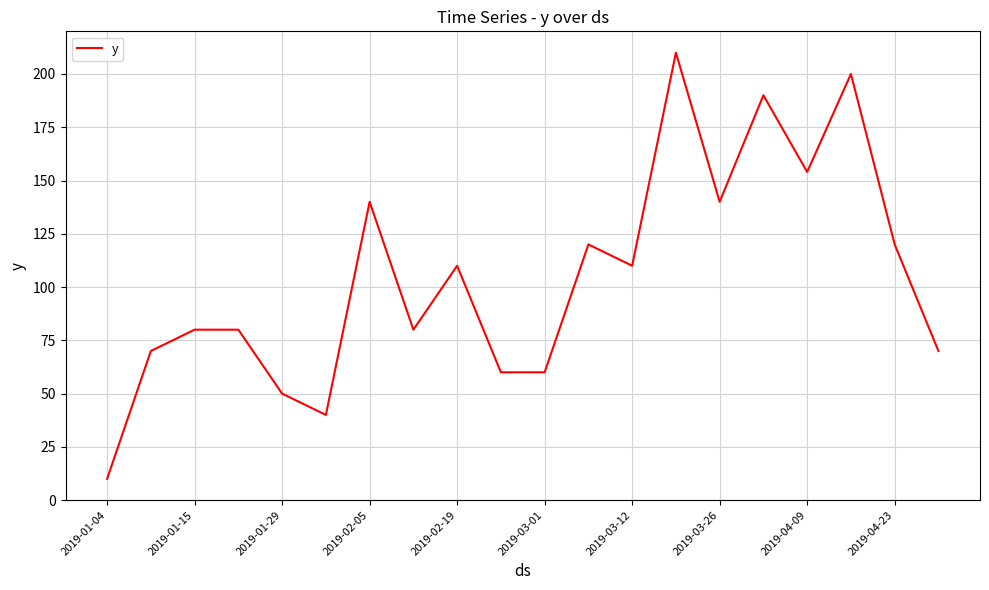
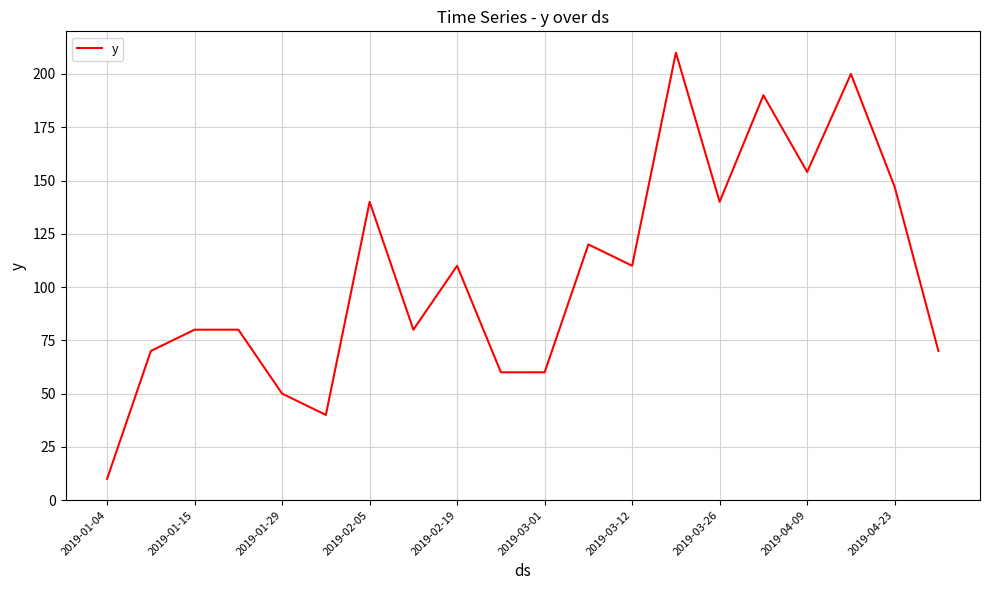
  {
    "2019-01-04": 10,
    "2019-01-15": 80,
    "2019-01-29": 50,
    "2019-02-05": 140,
    "2019-02-19": 110,
    "2019-03-01": 60,
    "2019-03-12": 110,
    "2019-03-26": 140,
    "2019-04-09": 154,
-   "2019-04-23": 120
+   "2019-04-23": 147
  }
